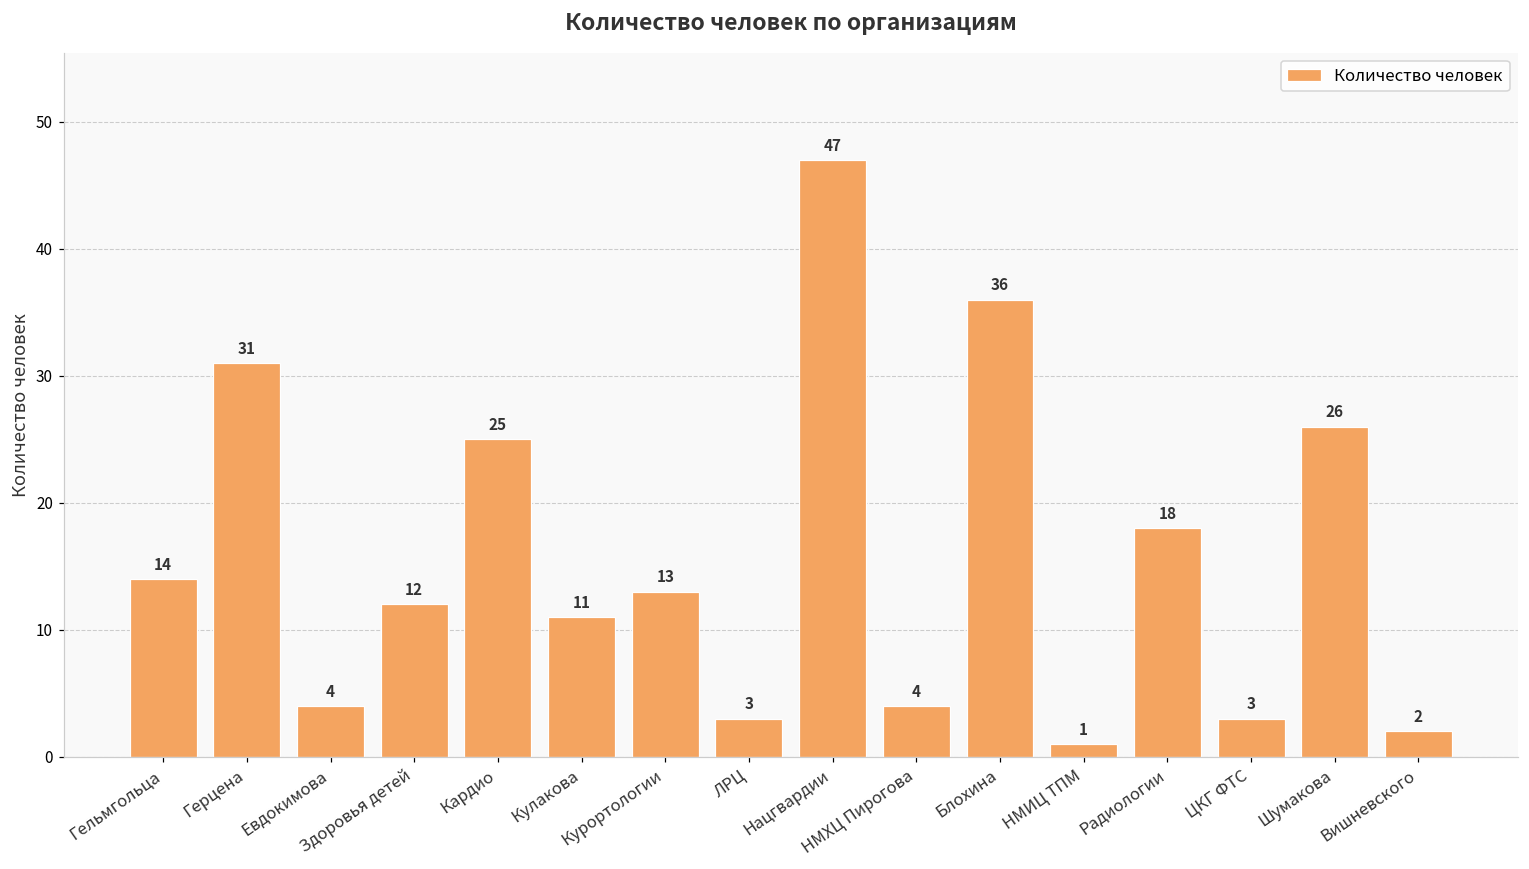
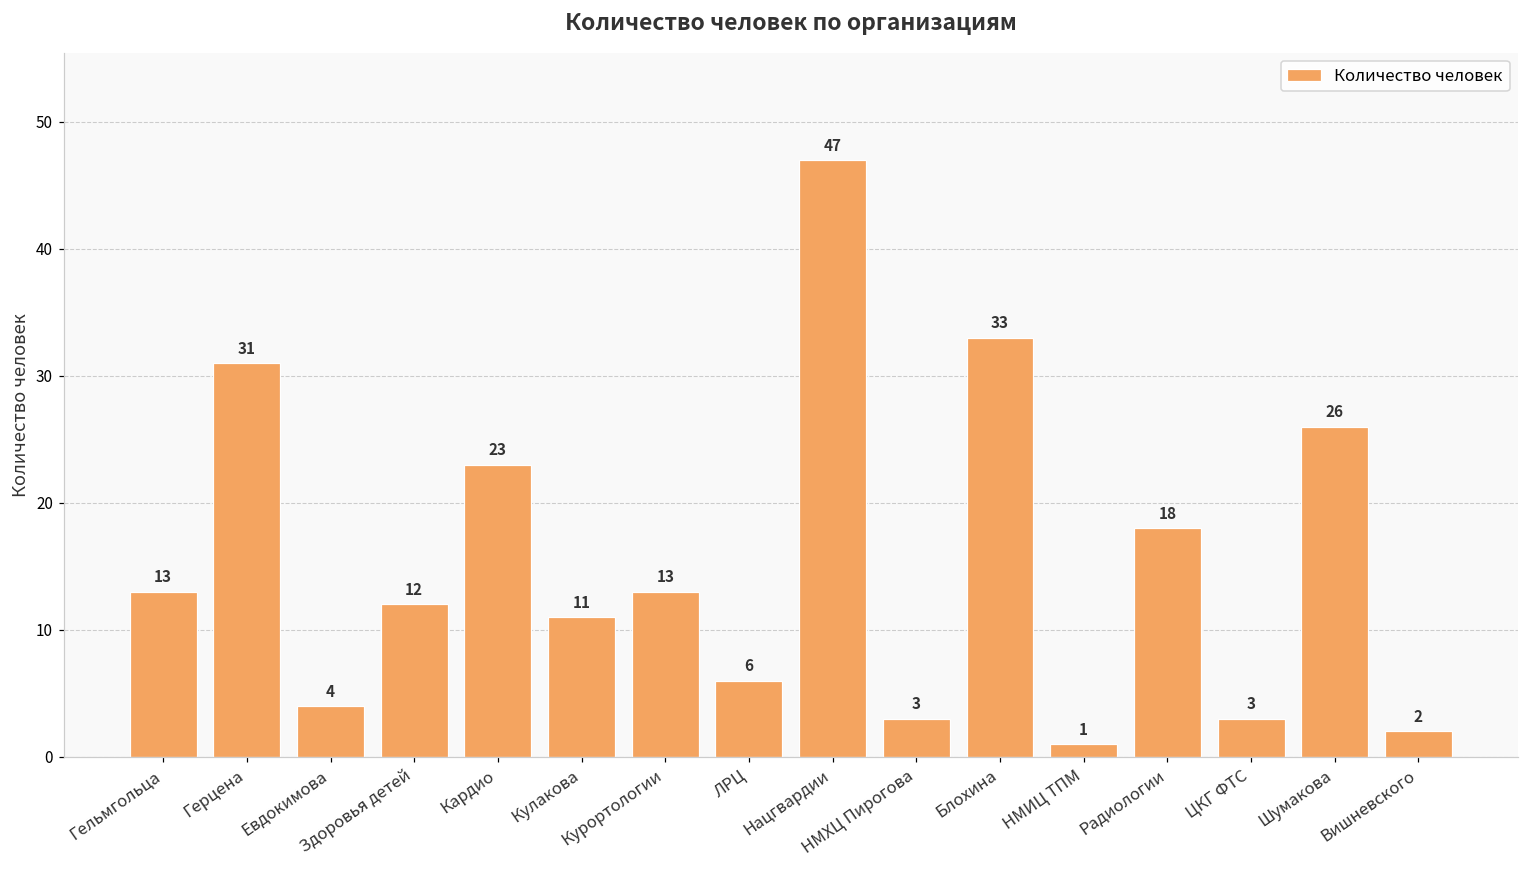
  {
-   "Гельмгольца": 14,
+   "Гельмгольца": 13,
    "Герцена": 31,
    "Евдокимова": 4,
    "Здоровья детей": 12,
-   "Кардио": 25,
+   "Кардио": 23,
    "Кулакова": 11,
    "Курортологии": 13,
-   "ЛРЦ": 3,
+   "ЛРЦ": 6,
    "Нацгвардии": 47,
-   "НМХЦ Пирогова": 4,
-   "Блохина": 36,
+   "НМХЦ Пирогова": 3,
+   "Блохина": 33,
    "НМИЦ ТПМ": 1,
    "Радиологии": 18,
    "ЦКГ ФТС": 3,
    "Шумакова": 26,
    "Вишневского": 2
  }
